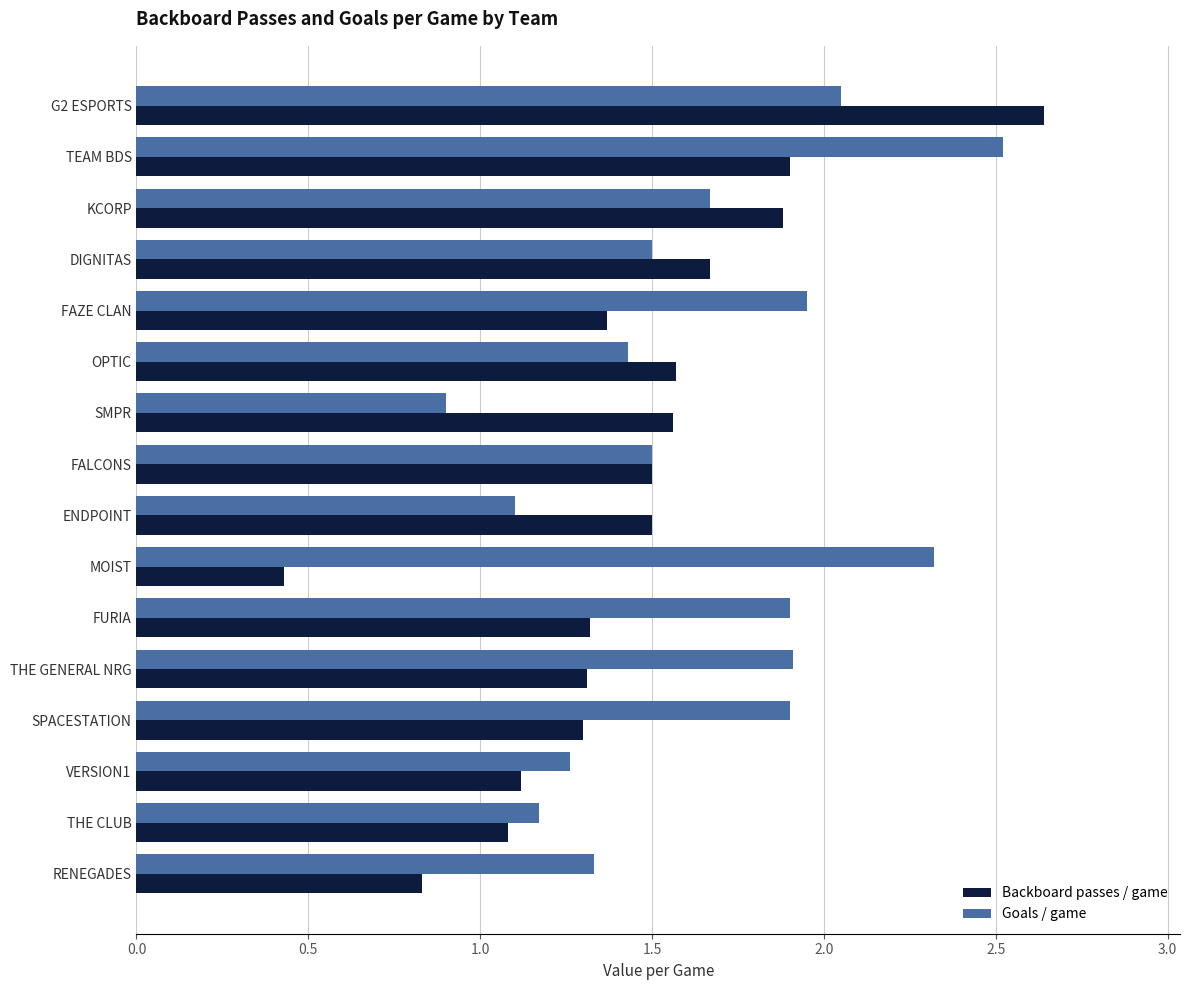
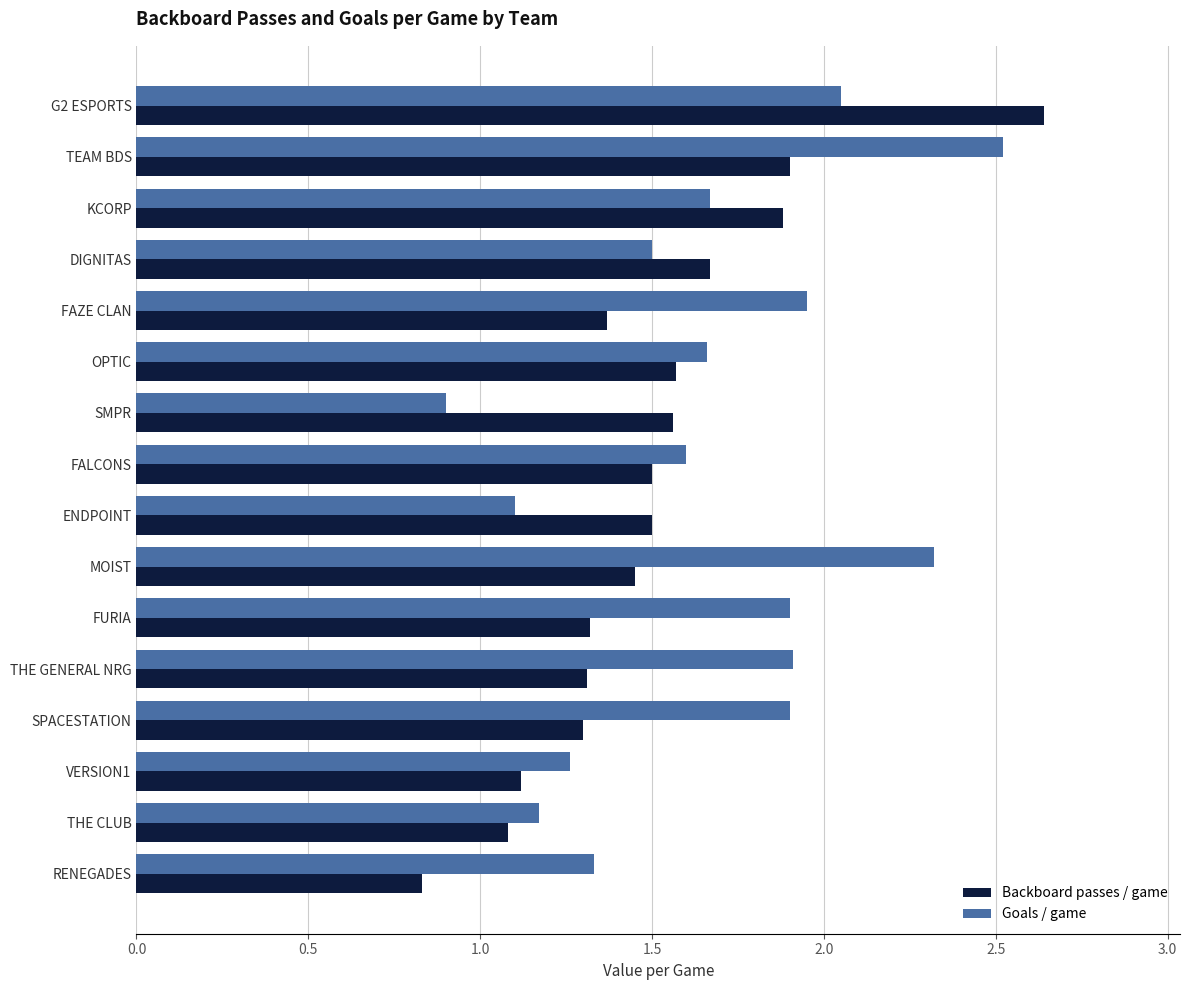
  {
    "Backboard passes / game": {
      "G2 ESPORTS": 2.64,
      "TEAM BDS": 1.90,
      "KCORP": 1.88,
      "DIGNITAS": 1.67,
      "FAZE CLAN": 1.37,
      "OPTIC": 1.57,
      "SMPR": 1.56,
      "FALCONS": 1.50,
      "ENDPOINT": 1.50,
-     "MOIST": 0.43,
+     "MOIST": 1.45,
      "FURIA": 1.32,
      "THE GENERAL NRG": 1.31,
      "SPACESTATION": 1.30,
      "VERSION1": 1.12,
      "THE CLUB": 1.08,
      "RENEGADES": 0.83
    },
    "Goals / game": {
      "G2 ESPORTS": 2.05,
      "TEAM BDS": 2.52,
      "KCORP": 1.67,
      "DIGNITAS": 1.50,
      "FAZE CLAN": 1.95,
-     "OPTIC": 1.43,
+     "OPTIC": 1.66,
      "SMPR": 0.90,
-     "FALCONS": 1.5,
+     "FALCONS": 1.6,
      "ENDPOINT": 1.10,
      "MOIST": 2.32,
      "FURIA": 1.90,
      "THE GENERAL NRG": 1.91,
      "SPACESTATION": 1.90,
      "VERSION1": 1.26,
      "THE CLUB": 1.17,
      "RENEGADES": 1.33
    }
  }
